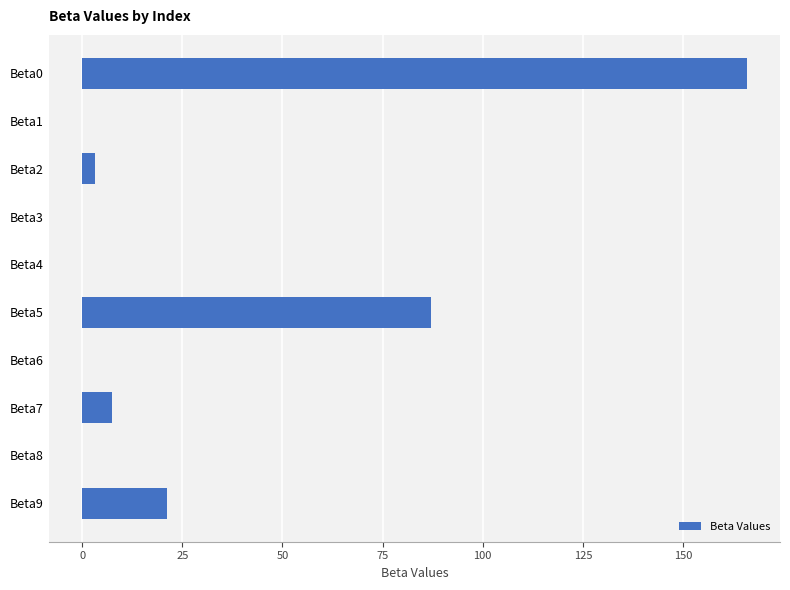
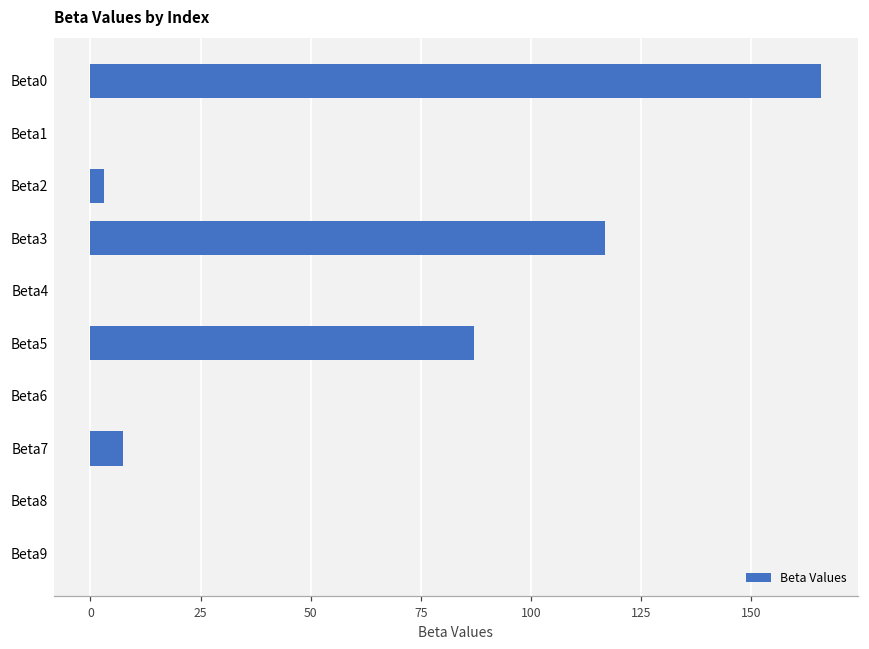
  {
    "Beta0": 166,
    "Beta2": 3,
-   "Beta3": 0,
+   "Beta3": 117,
    "Beta5": 87,
    "Beta7": 7,
-   "Beta9": 21
+   "Beta9": 0
  }
